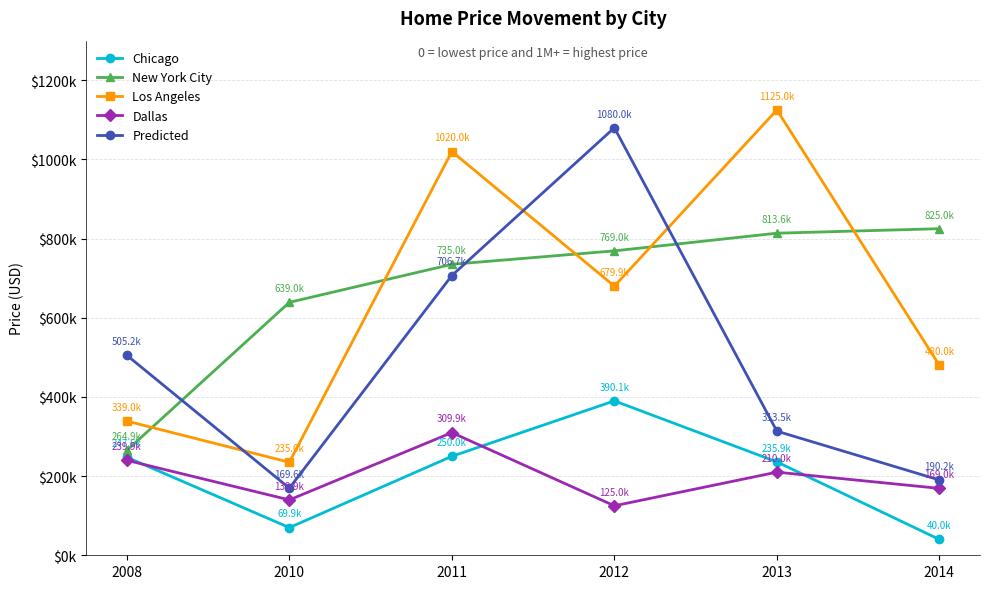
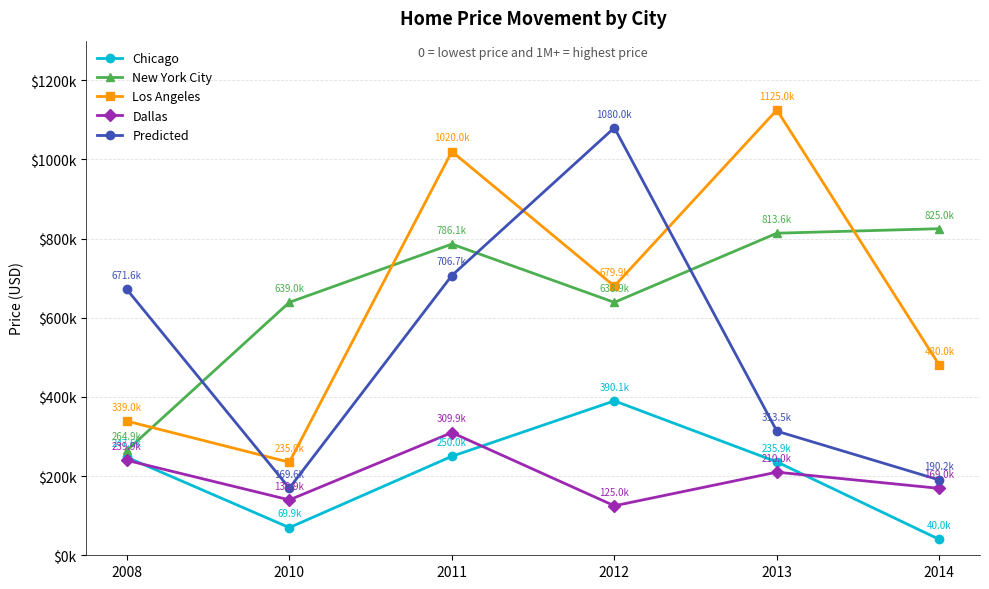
  {
    "Chicago": {
      "2010": "69.9k",
      "2011": "250.0k",
      "2012": "390.1k",
      "2013": "235.9k",
      "2014": "40.0k"
    },
    "New York City": {
      "2010": "639.0k",
-     "2011": "735.0k",
-     "2012": "769.0k",
+     "2011": "786.1k",
+     "2012": "638.9k",
      "2013": "813.6k",
      "2014": "825.0k"
    },
    "Los Angeles": {
      "2008": "339.0k",
      "2010": "235.0k",
      "2011": "1020.0k",
      "2012": "679.9k",
      "2013": "1125.0k",
      "2014": "480.0k"
    },
    "Dallas": {
      "2011": "309.9k",
      "2012": "125.0k"
    },
    "Predicted": {
-     "2008": "505.2k",
+     "2008": "671.6k",
      "2010": "169.6k",
      "2011": "706.7k",
      "2012": "1080.0k",
      "2013": "313.5k"
    }
  }
